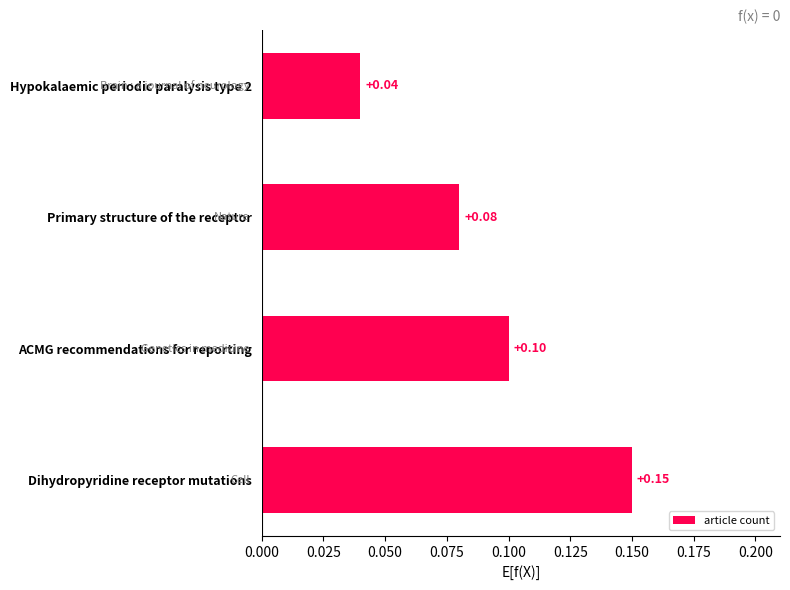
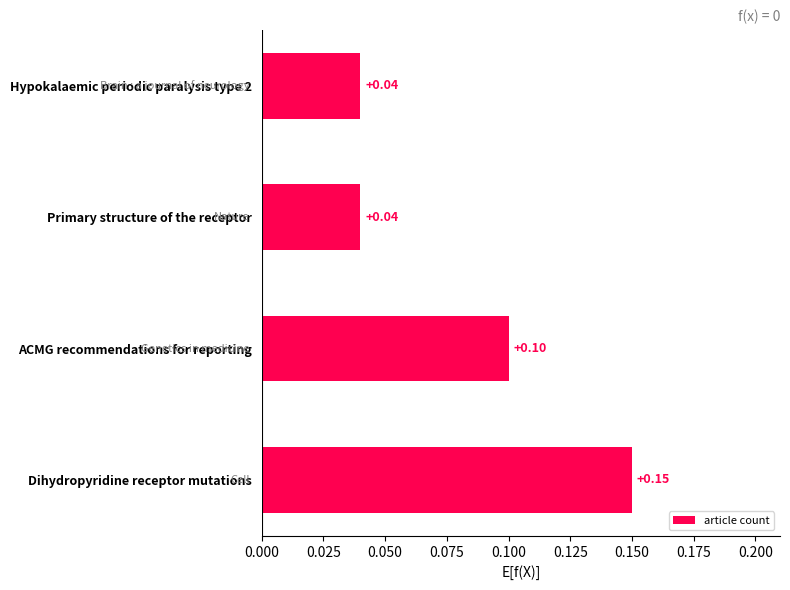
  {
    "Hypokalaemic periodic paralysis type 2": "+0.04",
-   "Primary structure of the receptor": "+0.08",
+   "Primary structure of the receptor": "+0.04",
    "ACMG recommendations for reporting": "+0.10",
    "Dihydropyridine receptor mutations": "+0.15"
  }
